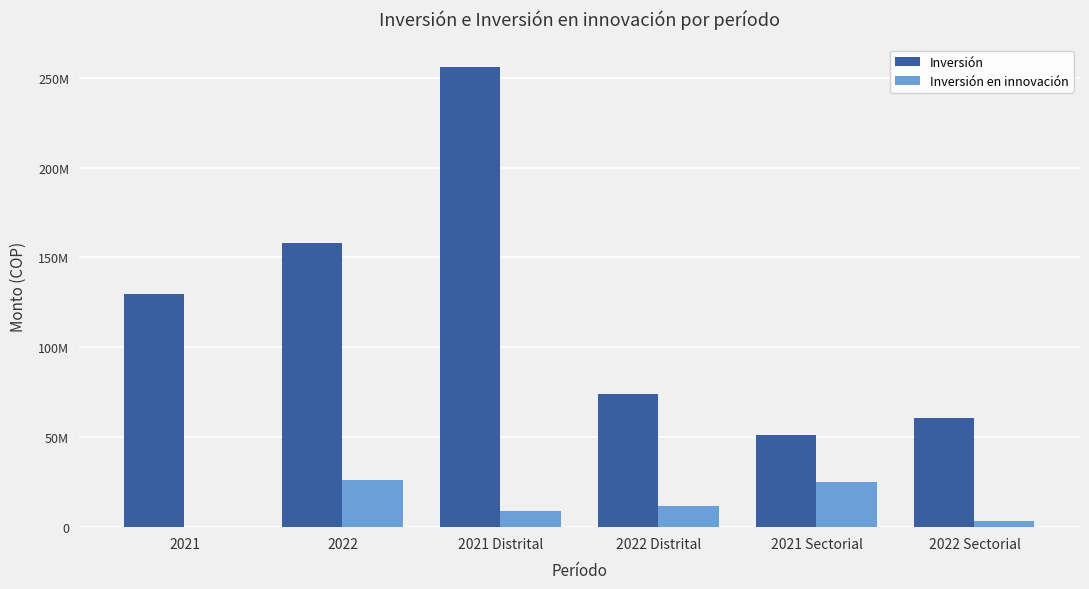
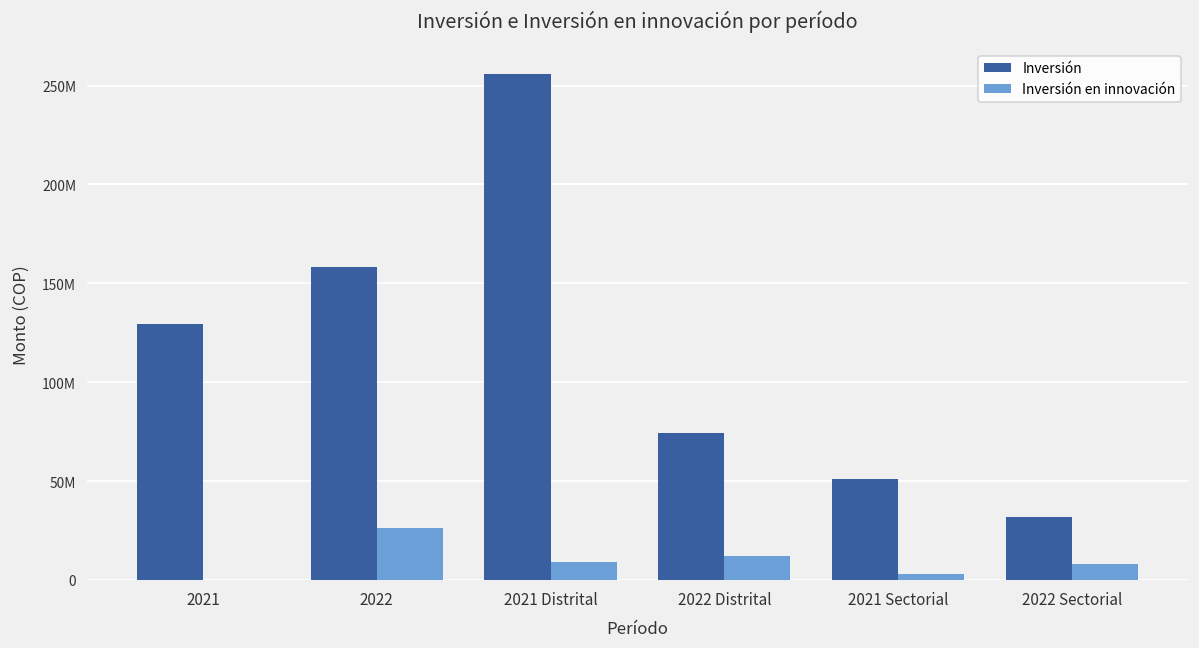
  {
    "Inversión": {
      "2021": 129000000,
      "2022": 158000000,
      "2021 Distrital": 256000000,
      "2022 Distrital": 74000000,
      "2021 Sectorial": 51000000,
-     "2022 Sectorial": 61000000
+     "2022 Sectorial": 32000000
    },
    "Inversión en innovación": {
      "2021": 0,
      "2022": 26000000,
      "2021 Distrital": 9000000,
      "2022 Distrital": 12000000,
-     "2021 Sectorial": 25000000,
-     "2022 Sectorial": 3000000
+     "2021 Sectorial": 3000000,
+     "2022 Sectorial": 8000000
    }
  }
